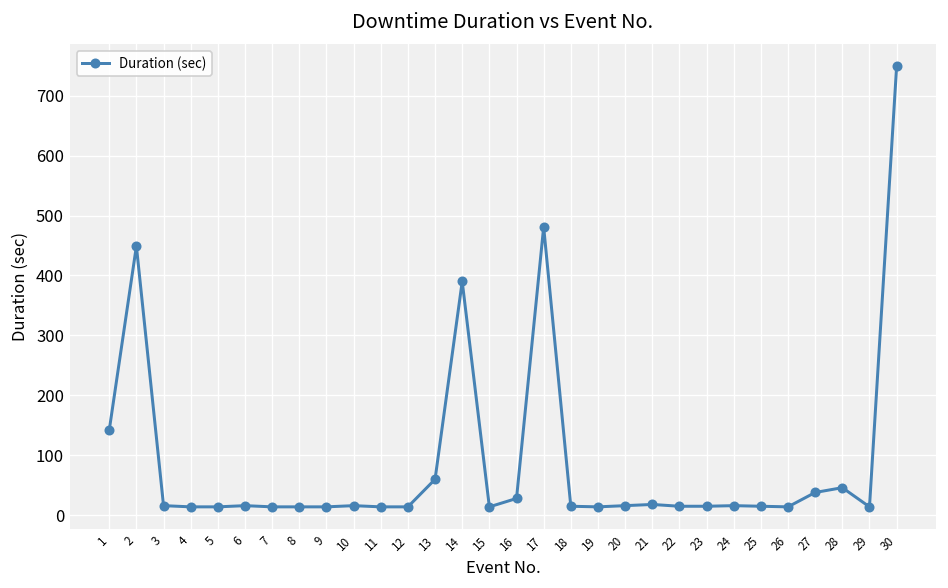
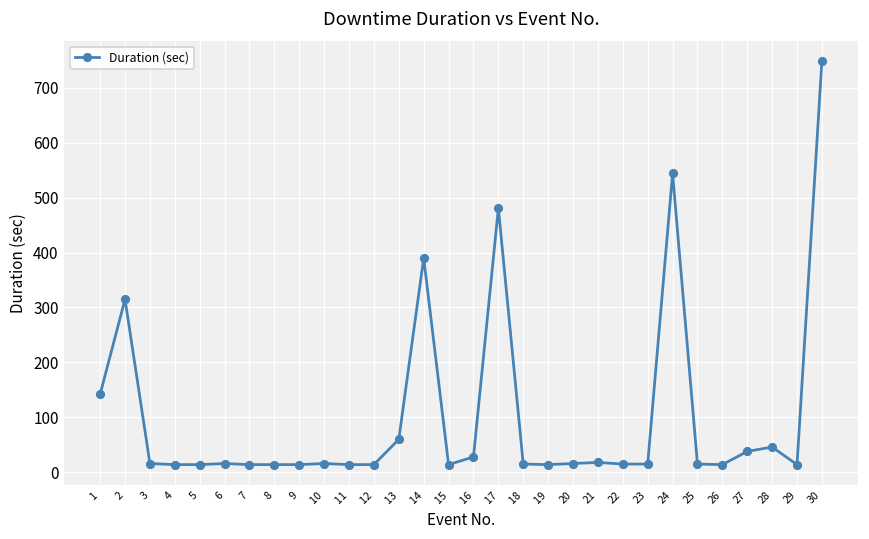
  {
    "1": 140,
-   "2": 450,
+   "2": 320,
    "3": 20,
    "4": 10,
    "5": 10,
    "6": 20,
    "7": 10,
    "8": 10,
    "9": 10,
    "10": 20,
    "11": 10,
    "12": 10,
    "13": 60,
    "14": 390,
    "15": 10,
    "16": 30,
    "17": 480,
    "18": 20,
    "19": 10,
    "20": 20,
    "21": 20,
    "22": 20,
    "23": 20,
-   "24": 20,
+   "24": 540,
    "25": 20,
    "26": 10,
    "27": 40,
    "28": 50,
    "29": 10,
    "30": 750
  }
